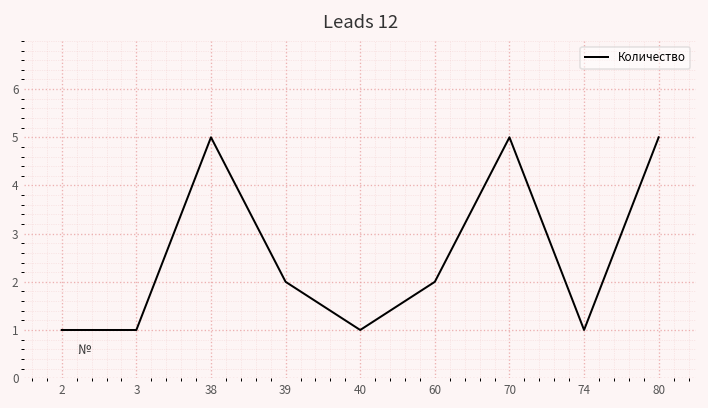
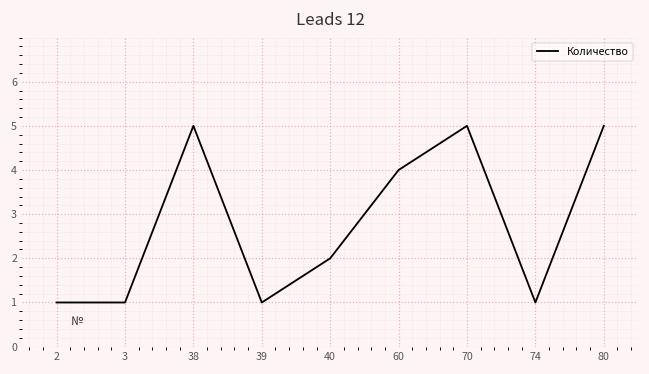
  {
    "2": 1,
    "3": 1,
    "38": 5,
-   "39": 2,
-   "40": 1,
-   "60": 2,
+   "39": 1,
+   "40": 2,
+   "60": 4,
    "70": 5,
    "74": 1,
    "80": 5
  }
